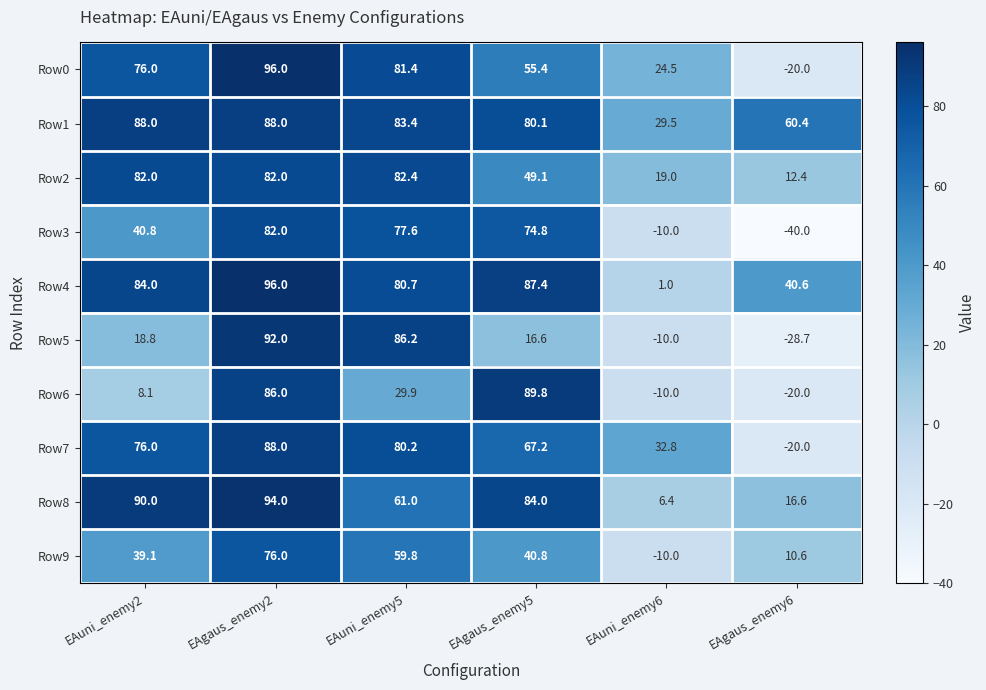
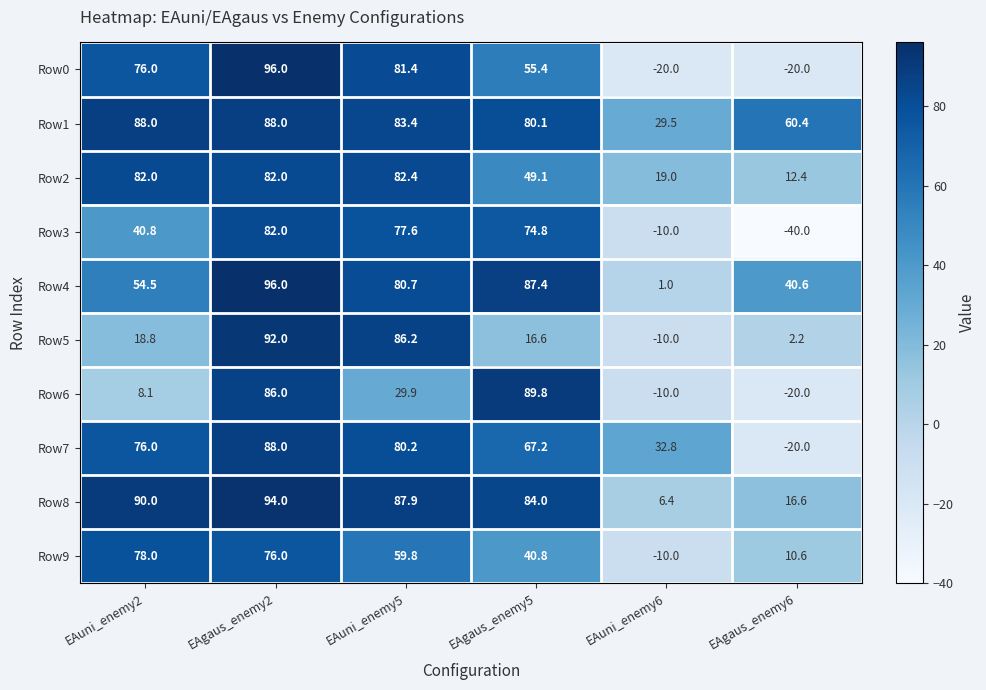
  {
    "Row0": {
      "EAuni_enemy2": 76.0,
      "EAgaus_enemy2": 96.0,
      "EAuni_enemy5": 81.4,
      "EAgaus_enemy5": 55.4,
-     "EAuni_enemy6": 24.5,
+     "EAuni_enemy6": -20.0,
      "EAgaus_enemy6": -20.0
    },
    "Row1": {
      "EAuni_enemy2": 88.0,
      "EAgaus_enemy2": 88.0,
      "EAuni_enemy5": 83.4,
      "EAgaus_enemy5": 80.1,
      "EAuni_enemy6": 29.5,
      "EAgaus_enemy6": 60.4
    },
    "Row2": {
      "EAuni_enemy2": 82.0,
      "EAgaus_enemy2": 82.0,
      "EAuni_enemy5": 82.4,
      "EAgaus_enemy5": 49.1,
      "EAuni_enemy6": 19.0,
      "EAgaus_enemy6": 12.4
    },
    "Row3": {
      "EAuni_enemy2": 40.8,
      "EAgaus_enemy2": 82.0,
      "EAuni_enemy5": 77.6,
      "EAgaus_enemy5": 74.8,
      "EAuni_enemy6": -10.0,
      "EAgaus_enemy6": -40.0
    },
    "Row4": {
-     "EAuni_enemy2": 84.0,
+     "EAuni_enemy2": 54.5,
      "EAgaus_enemy2": 96.0,
      "EAuni_enemy5": 80.7,
      "EAgaus_enemy5": 87.4,
      "EAuni_enemy6": 1.0,
      "EAgaus_enemy6": 40.6
    },
    "Row5": {
      "EAuni_enemy2": 18.8,
      "EAgaus_enemy2": 92.0,
      "EAuni_enemy5": 86.2,
      "EAgaus_enemy5": 16.6,
      "EAuni_enemy6": -10.0,
-     "EAgaus_enemy6": -28.7
+     "EAgaus_enemy6": 2.2
    },
    "Row6": {
      "EAuni_enemy2": 8.1,
      "EAgaus_enemy2": 86.0,
      "EAuni_enemy5": 29.9,
      "EAgaus_enemy5": 89.8,
      "EAuni_enemy6": -10.0,
      "EAgaus_enemy6": -20.0
    },
    "Row7": {
      "EAuni_enemy2": 76.0,
      "EAgaus_enemy2": 88.0,
      "EAuni_enemy5": 80.2,
      "EAgaus_enemy5": 67.2,
      "EAuni_enemy6": 32.8,
      "EAgaus_enemy6": -20.0
    },
    "Row8": {
      "EAuni_enemy2": 90.0,
      "EAgaus_enemy2": 94.0,
-     "EAuni_enemy5": 61.0,
+     "EAuni_enemy5": 87.9,
      "EAgaus_enemy5": 84.0,
      "EAuni_enemy6": 6.4,
      "EAgaus_enemy6": 16.6
    },
    "Row9": {
-     "EAuni_enemy2": 39.1,
+     "EAuni_enemy2": 78.0,
      "EAgaus_enemy2": 76.0,
      "EAuni_enemy5": 59.8,
      "EAgaus_enemy5": 40.8,
      "EAuni_enemy6": -10.0,
      "EAgaus_enemy6": 10.6
    }
  }
